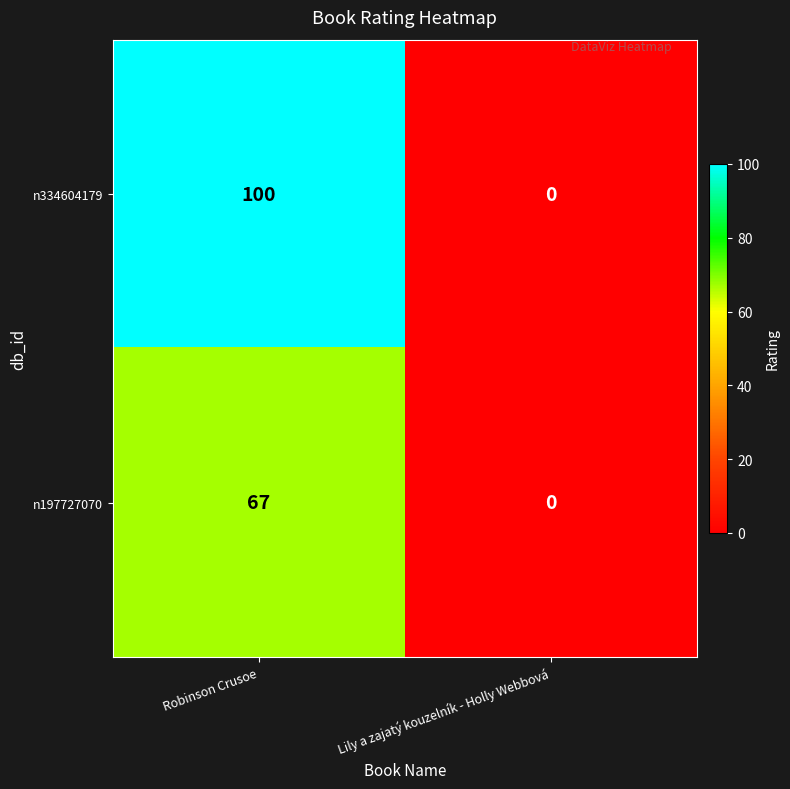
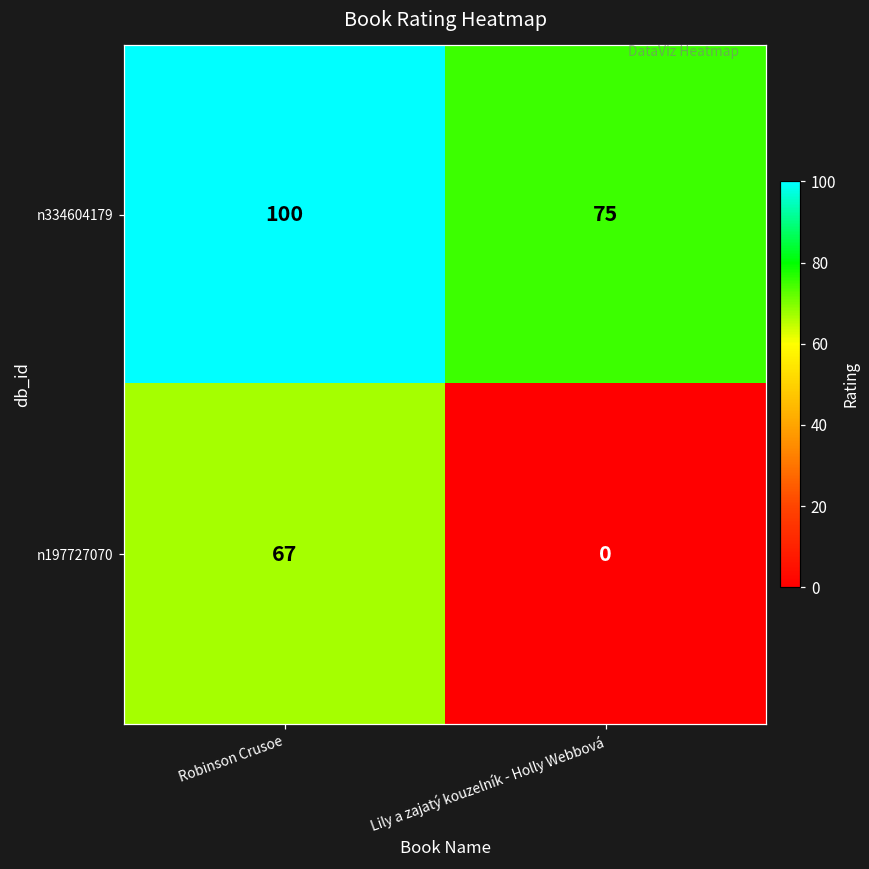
  {
    "n334604179": {
      "Robinson Crusoe": 100,
-     "Lily a zajatý kouzelník - Holly Webbová": 0
+     "Lily a zajatý kouzelník - Holly Webbová": 75
    },
    "n197727070": {
      "Robinson Crusoe": 67,
      "Lily a zajatý kouzelník - Holly Webbová": 0
    }
  }
